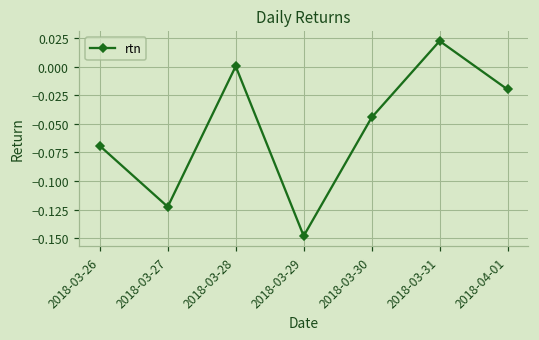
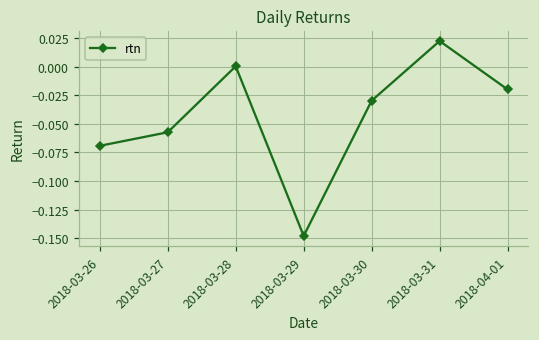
  {
    "2018-03-26": -0.069,
-   "2018-03-27": -0.122,
+   "2018-03-27": -0.057,
    "2018-03-28": 0.000,
    "2018-03-29": -0.148,
-   "2018-03-30": -0.044,
+   "2018-03-30": -0.030,
    "2018-03-31": 0.022,
    "2018-04-01": -0.020
  }
